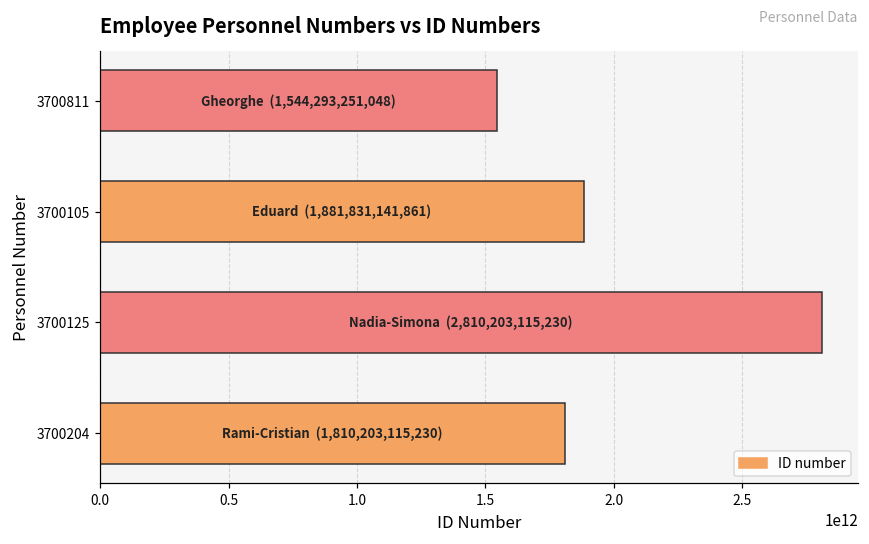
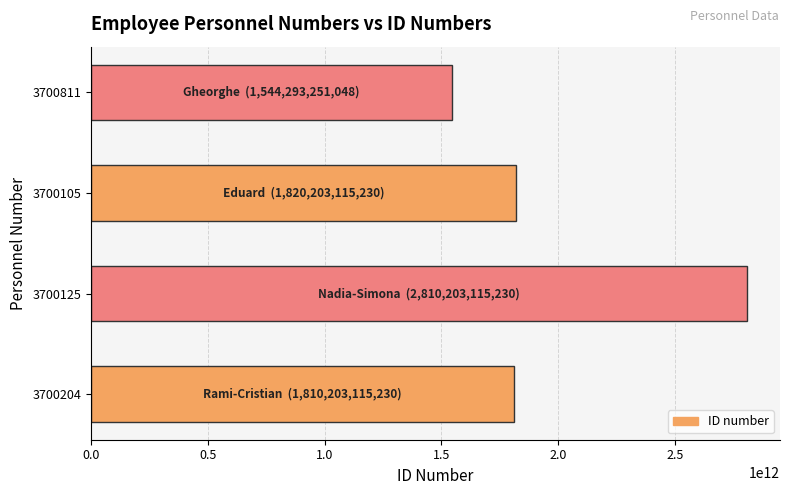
  {
    "3700811": "(1,544,293,251,048)",
-   "3700105": "(1,881,831,141,861)",
+   "3700105": "(1,820,203,115,230)",
    "3700125": "(2,810,203,115,230)",
    "3700204": "(1,810,203,115,230)"
  }
